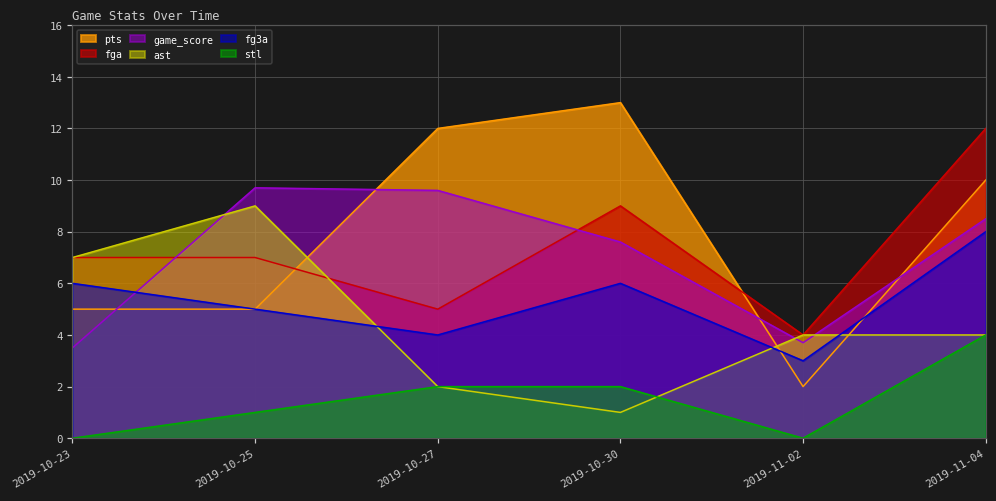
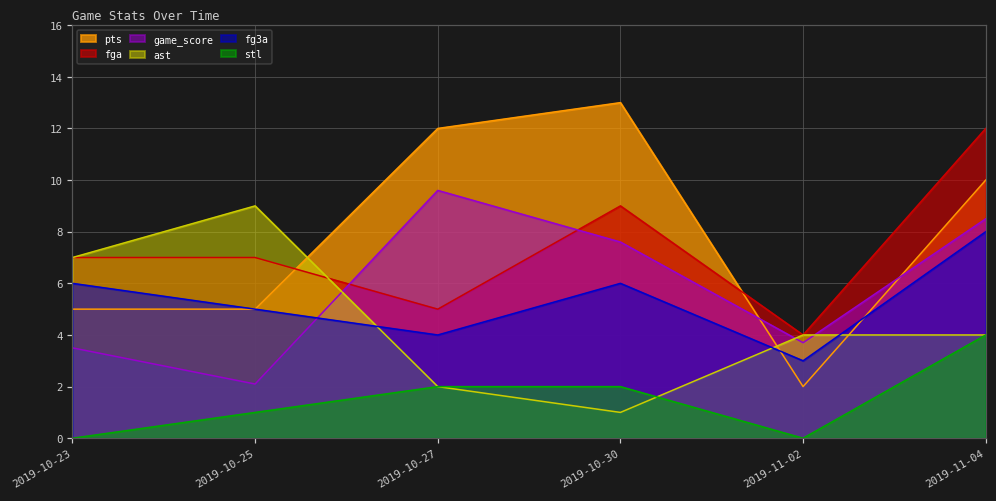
  {
    "pts": {
      "2019-10-23": 5.0,
      "2019-10-27": 12.0,
      "2019-10-30": 13.0,
      "2019-11-02": 2.0,
      "2019-11-04": 10.0
    },
    "fga": {
      "2019-10-25": 7.0,
      "2019-10-27": 5.0,
      "2019-10-30": 9.0,
      "2019-11-04": 12.0
    },
    "game_score": {
      "2019-10-23": 3.5,
-     "2019-10-25": 9.7,
+     "2019-10-25": 2.1,
      "2019-10-27": 9.6,
      "2019-10-30": 7.6,
      "2019-11-02": 3.7,
      "2019-11-04": 8.5
    },
    "ast": {
      "2019-10-25": 9.0,
      "2019-10-30": 1.0
    },
    "fg3a": {
      "2019-10-23": 6.0,
      "2019-10-27": 4.0,
      "2019-10-30": 6.0,
      "2019-11-02": 3.0,
      "2019-11-04": 8.0
    },
    "stl": {
      "2019-10-23": 0.0,
      "2019-10-25": 1.0,
      "2019-10-30": 2.0,
      "2019-11-02": 0.0
    }
  }
